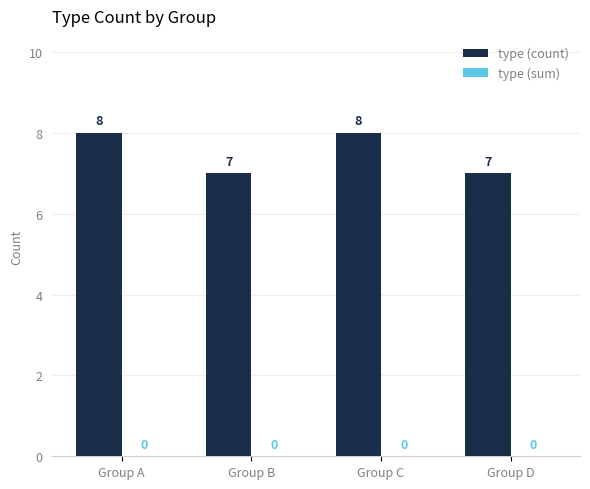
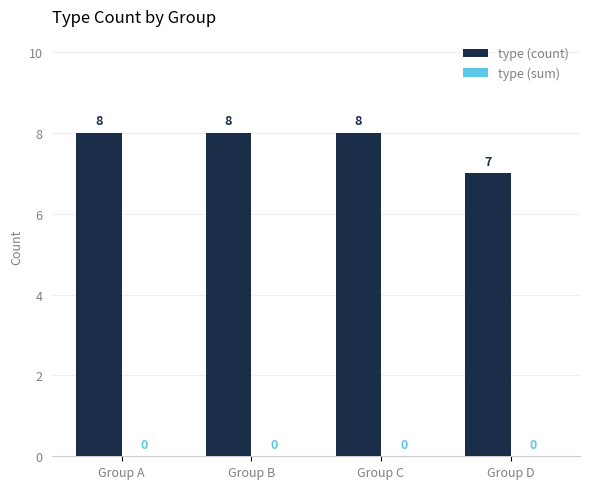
  {
    "type (count)": {
      "Group A": 8,
-     "Group B": 7,
+     "Group B": 8,
      "Group C": 8,
      "Group D": 7
    },
    "type (sum)": {
      "Group A": 0,
      "Group B": 0,
      "Group C": 0,
      "Group D": 0
    }
  }
